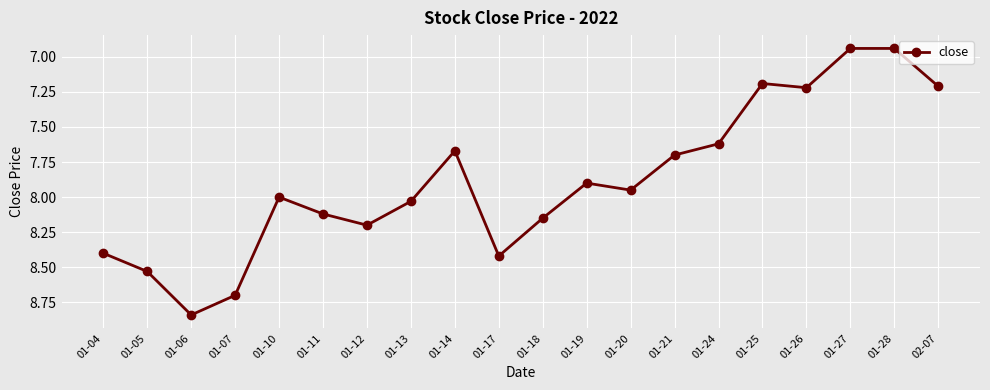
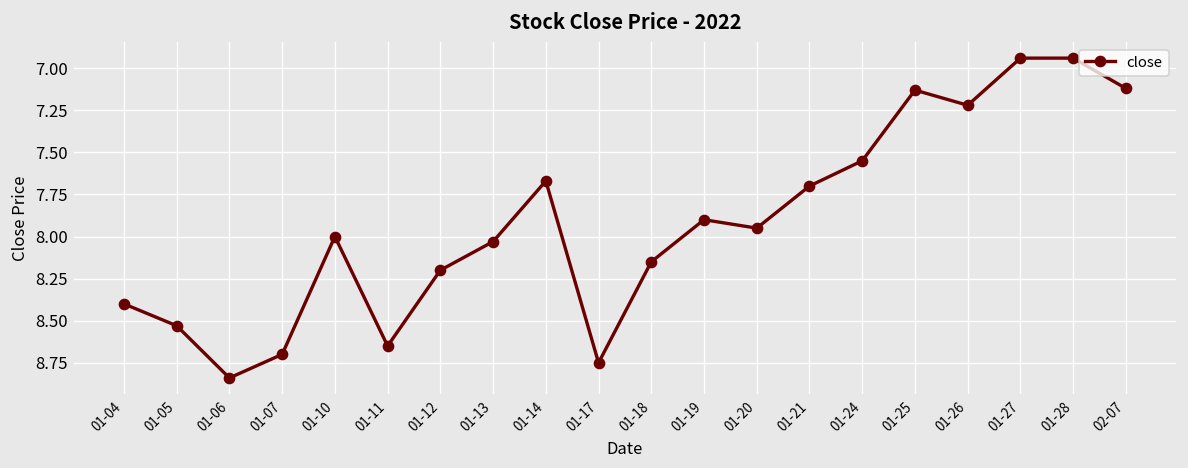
  {
    "01-04": 8.40,
    "01-05": 8.53,
    "01-06": 8.84,
    "01-07": 8.70,
    "01-10": 8.00,
-   "01-11": 8.12,
+   "01-11": 8.65,
    "01-12": 8.20,
    "01-13": 8.03,
    "01-14": 7.67,
-   "01-17": 8.42,
+   "01-17": 8.75,
    "01-18": 8.15,
    "01-19": 7.90,
    "01-20": 7.95,
    "01-21": 7.70,
-   "01-24": 7.62,
-   "01-25": 7.19,
+   "01-24": 7.55,
+   "01-25": 7.13,
    "01-26": 7.22,
    "01-27": 6.94,
    "01-28": 6.94,
-   "02-07": 7.21
+   "02-07": 7.12
  }
